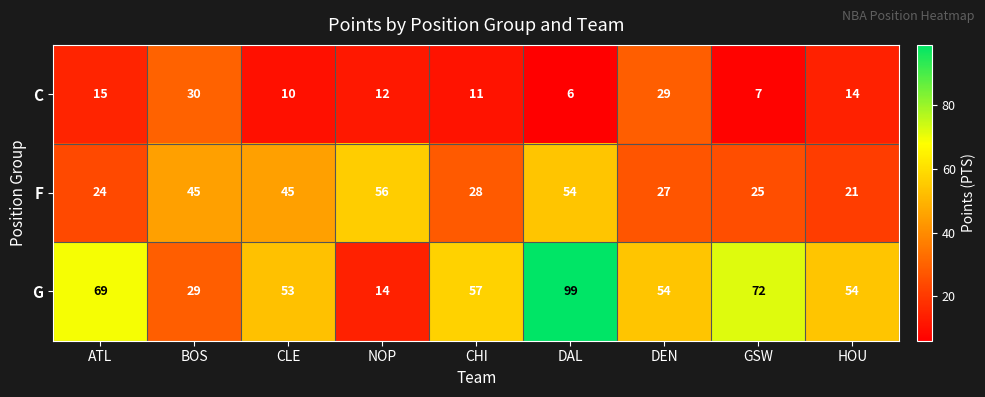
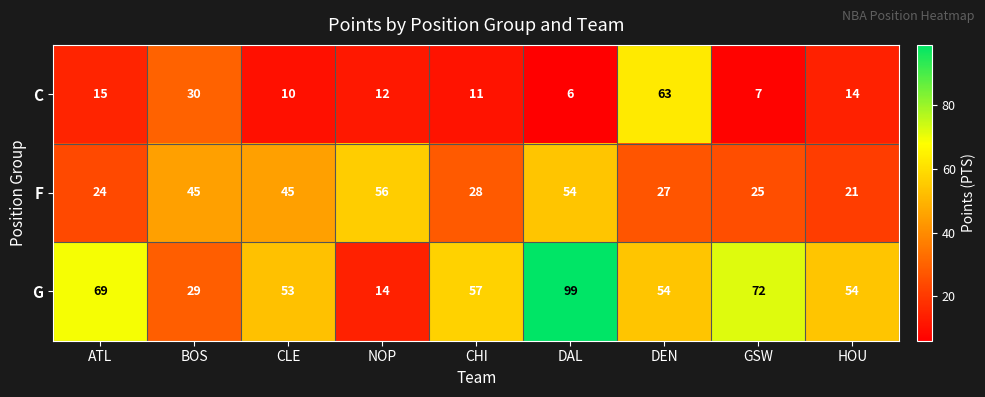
  {
    "C": {
      "ATL": 15,
      "BOS": 30,
      "CLE": 10,
      "NOP": 12,
      "CHI": 11,
      "DAL": 6,
-     "DEN": 29,
+     "DEN": 63,
      "GSW": 7,
      "HOU": 14
    },
    "F": {
      "ATL": 24,
      "BOS": 45,
      "CLE": 45,
      "NOP": 56,
      "CHI": 28,
      "DAL": 54,
      "DEN": 27,
      "GSW": 25,
      "HOU": 21
    },
    "G": {
      "ATL": 69,
      "BOS": 29,
      "CLE": 53,
      "NOP": 14,
      "CHI": 57,
      "DAL": 99,
      "DEN": 54,
      "GSW": 72,
      "HOU": 54
    }
  }
